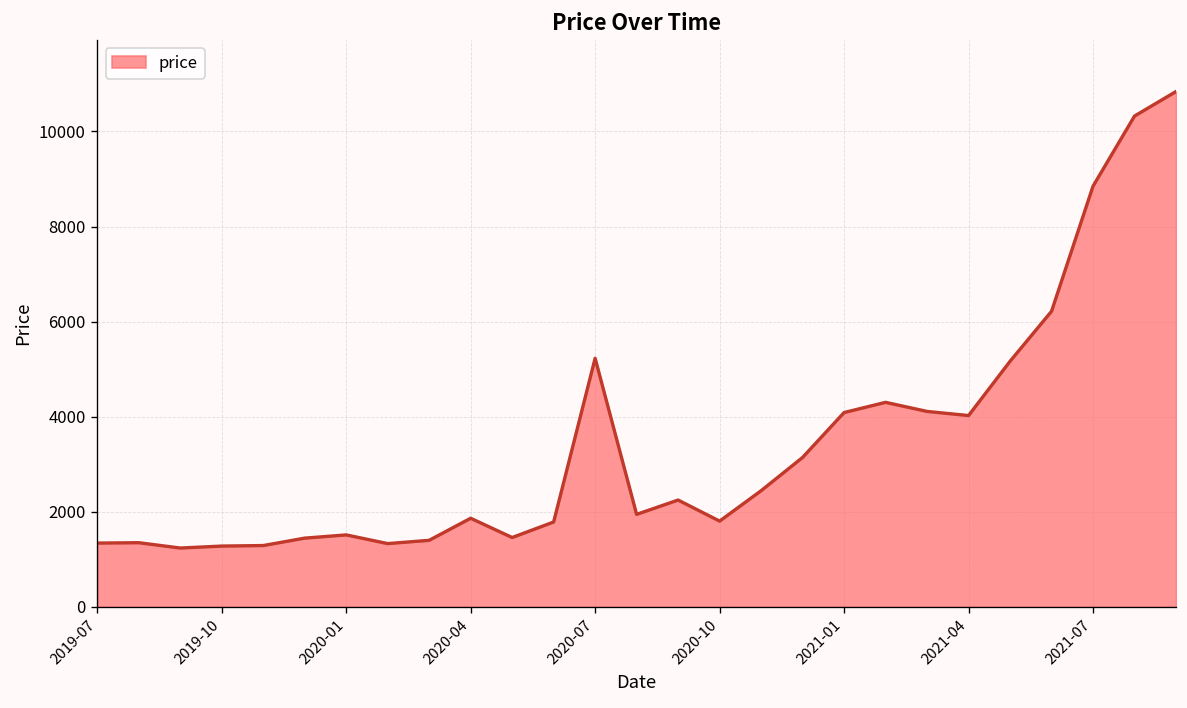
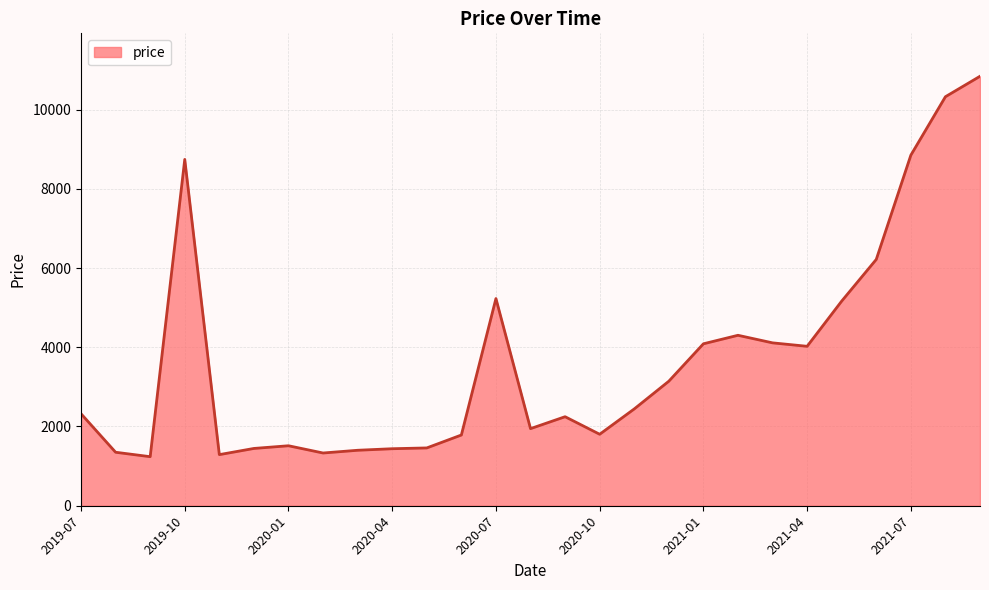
  {
-   "2019-07": 1300,
-   "2019-10": 1300,
+   "2019-07": 2300,
+   "2019-10": 8700,
    "2020-01": 1500,
-   "2020-04": 1900,
+   "2020-04": 1400,
    "2020-07": 5200,
    "2020-10": 1800,
    "2021-01": 4100,
    "2021-04": 4000,
    "2021-07": 8800
  }
